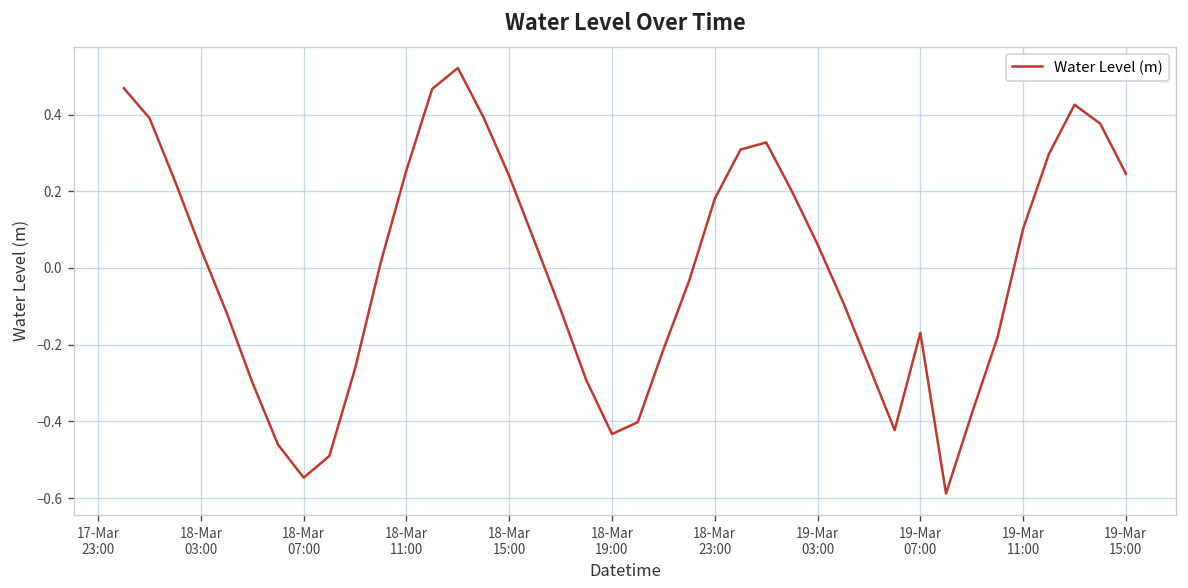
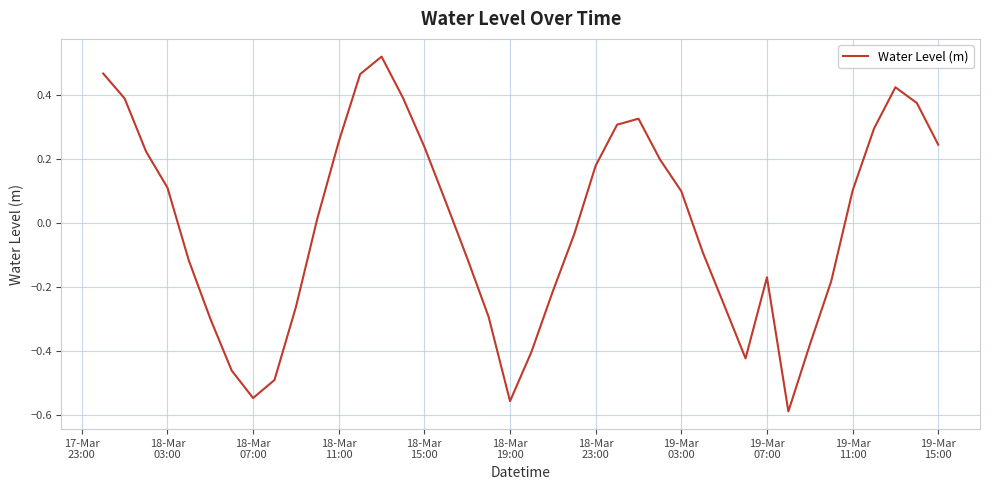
  {
-   "18-Mar 03:00": 0.05,
+   "18-Mar 03:00": 0.11,
    "18-Mar 07:00": -0.55,
    "18-Mar 11:00": 0.26,
    "18-Mar 15:00": 0.24,
-   "18-Mar 19:00": -0.43,
+   "18-Mar 19:00": -0.56,
    "18-Mar 23:00": 0.18,
-   "19-Mar 03:00": 0.06,
+   "19-Mar 03:00": 0.10,
    "19-Mar 07:00": -0.17,
    "19-Mar 11:00": 0.10,
    "19-Mar 15:00": 0.25
  }
